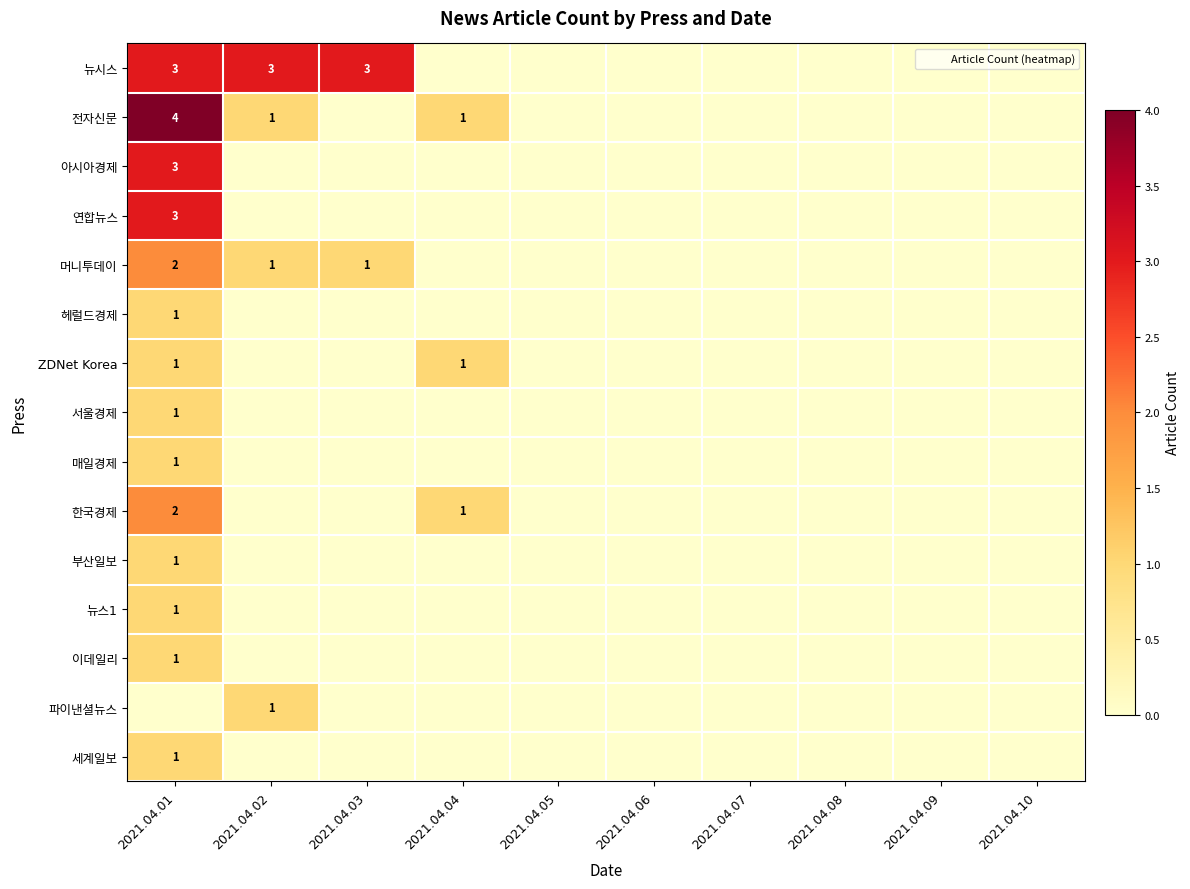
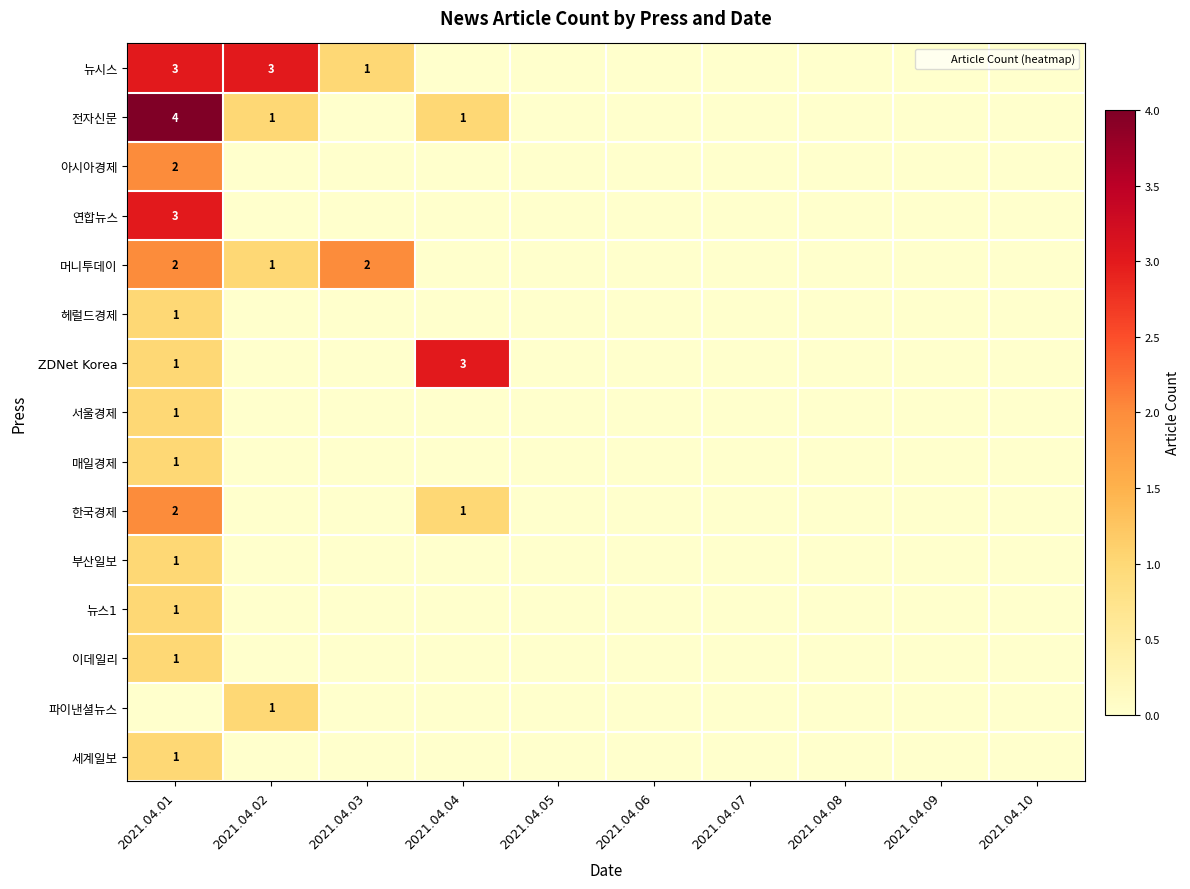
  {
    "뉴시스": {
      "2021.04.01": 3,
      "2021.04.02": 3,
-     "2021.04.03": 3
+     "2021.04.03": 1
    },
    "전자신문": {
      "2021.04.01": 4,
      "2021.04.02": 1,
      "2021.04.04": 1
    },
    "아시아경제": {
-     "2021.04.01": 3
+     "2021.04.01": 2
    },
    "연합뉴스": {
      "2021.04.01": 3
    },
    "머니투데이": {
      "2021.04.01": 2,
      "2021.04.02": 1,
-     "2021.04.03": 1
+     "2021.04.03": 2
    },
    "헤럴드경제": {
      "2021.04.01": 1
    },
    "ZDNet Korea": {
      "2021.04.01": 1,
-     "2021.04.04": 1
+     "2021.04.04": 3
    },
    "서울경제": {
      "2021.04.01": 1
    },
    "매일경제": {
      "2021.04.01": 1
    },
    "한국경제": {
      "2021.04.01": 2,
      "2021.04.04": 1
    },
    "부산일보": {
      "2021.04.01": 1
    },
    "뉴스1": {
      "2021.04.01": 1
    },
    "이데일리": {
      "2021.04.01": 1
    },
    "파이낸셜뉴스": {
      "2021.04.02": 1
    },
    "세계일보": {
      "2021.04.01": 1
    }
  }
